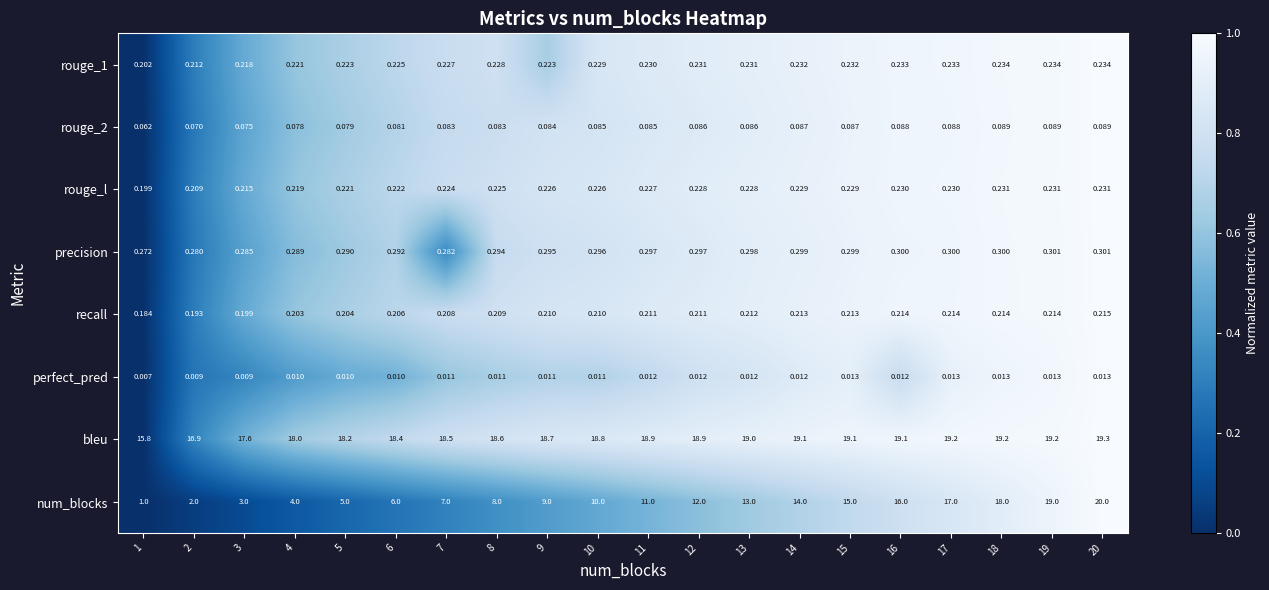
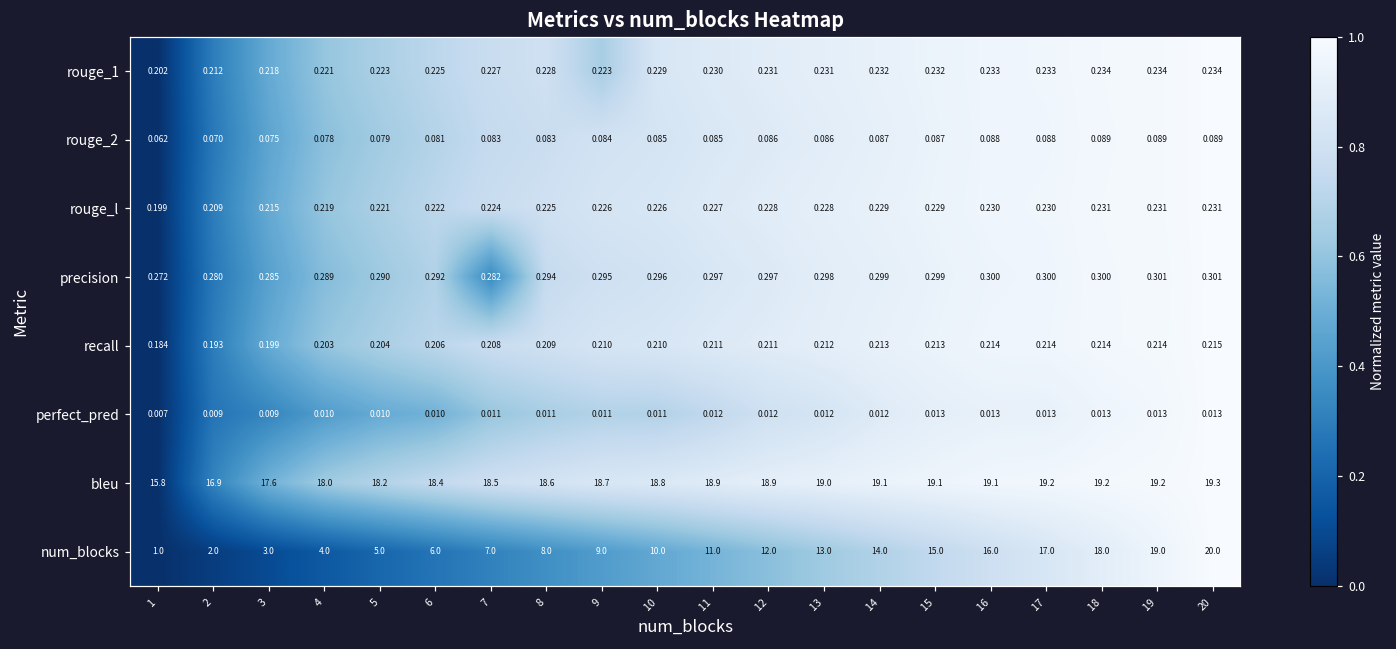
  {
    "rouge_1": {
      "1": 0.202,
      "2": 0.212,
      "3": 0.218,
      "4": 0.221,
      "5": 0.223,
      "6": 0.225,
      "7": 0.227,
      "8": 0.228,
      "9": 0.223,
      "10": 0.229,
      "11": 0.230,
      "12": 0.231,
      "13": 0.231,
      "14": 0.232,
      "15": 0.232,
      "16": 0.233,
      "17": 0.233,
      "18": 0.234,
      "19": 0.234,
      "20": 0.234
    },
    "rouge_2": {
      "1": 0.062,
      "2": 0.070,
      "3": 0.075,
      "4": 0.078,
      "5": 0.079,
      "6": 0.081,
      "7": 0.083,
      "8": 0.083,
      "9": 0.084,
      "10": 0.085,
      "11": 0.085,
      "12": 0.086,
      "13": 0.086,
      "14": 0.087,
      "15": 0.087,
      "16": 0.088,
      "17": 0.088,
      "18": 0.089,
      "19": 0.089,
      "20": 0.089
    },
    "rouge_l": {
      "1": 0.199,
      "2": 0.209,
      "3": 0.215,
      "4": 0.219,
      "5": 0.221,
      "6": 0.222,
      "7": 0.224,
      "8": 0.225,
      "9": 0.226,
      "10": 0.226,
      "11": 0.227,
      "12": 0.228,
      "13": 0.228,
      "14": 0.229,
      "15": 0.229,
      "16": 0.230,
      "17": 0.230,
      "18": 0.231,
      "19": 0.231,
      "20": 0.231
    },
    "precision": {
      "1": 0.272,
      "2": 0.280,
      "3": 0.285,
      "4": 0.289,
      "5": 0.290,
      "6": 0.292,
      "7": 0.282,
      "8": 0.294,
      "9": 0.295,
      "10": 0.296,
      "11": 0.297,
      "12": 0.297,
      "13": 0.298,
      "14": 0.299,
      "15": 0.299,
      "16": 0.300,
      "17": 0.300,
      "18": 0.300,
      "19": 0.301,
      "20": 0.301
    },
    "recall": {
      "1": 0.184,
      "2": 0.193,
      "3": 0.199,
      "4": 0.203,
      "5": 0.204,
      "6": 0.206,
      "7": 0.208,
      "8": 0.209,
      "9": 0.210,
      "10": 0.210,
      "11": 0.211,
      "12": 0.211,
      "13": 0.212,
      "14": 0.213,
      "15": 0.213,
      "16": 0.214,
      "17": 0.214,
      "18": 0.214,
      "19": 0.214,
      "20": 0.215
    },
    "perfect_pred": {
      "1": 0.007,
      "2": 0.009,
      "3": 0.009,
      "4": 0.010,
      "5": 0.010,
      "6": 0.010,
      "7": 0.011,
      "8": 0.011,
      "9": 0.011,
      "10": 0.011,
      "11": 0.012,
      "12": 0.012,
      "13": 0.012,
      "14": 0.012,
      "15": 0.013,
-     "16": 0.012,
+     "16": 0.013,
      "17": 0.013,
      "18": 0.013,
      "19": 0.013,
      "20": 0.013
    },
    "bleu": {
      "1": 15.8,
      "2": 16.9,
      "3": 17.6,
      "4": 18.0,
      "5": 18.2,
      "6": 18.4,
      "7": 18.5,
      "8": 18.6,
      "9": 18.7,
      "10": 18.8,
      "11": 18.9,
      "12": 18.9,
      "13": 19.0,
      "14": 19.1,
      "15": 19.1,
      "16": 19.1,
      "17": 19.2,
      "18": 19.2,
      "19": 19.2,
      "20": 19.3
    },
    "num_blocks": {
      "1": 1.0,
      "2": 2.0,
      "3": 3.0,
      "4": 4.0,
      "5": 5.0,
      "6": 6.0,
      "7": 7.0,
      "8": 8.0,
      "9": 9.0,
      "10": 10.0,
      "11": 11.0,
      "12": 12.0,
      "13": 13.0,
      "14": 14.0,
      "15": 15.0,
      "16": 16.0,
      "17": 17.0,
      "18": 18.0,
      "19": 19.0,
      "20": 20.0
    }
  }
